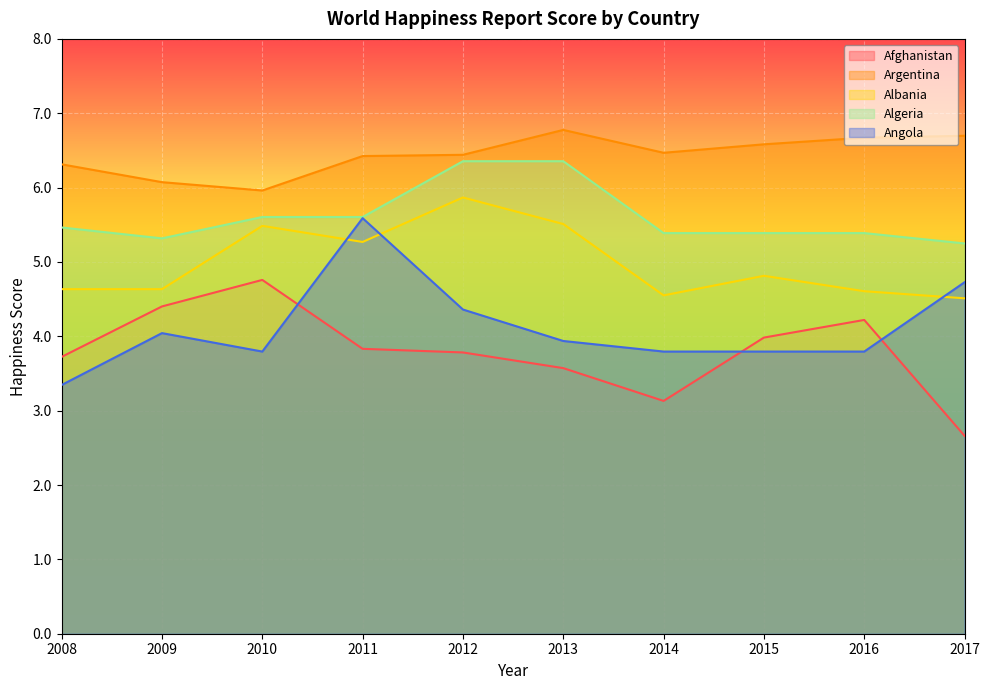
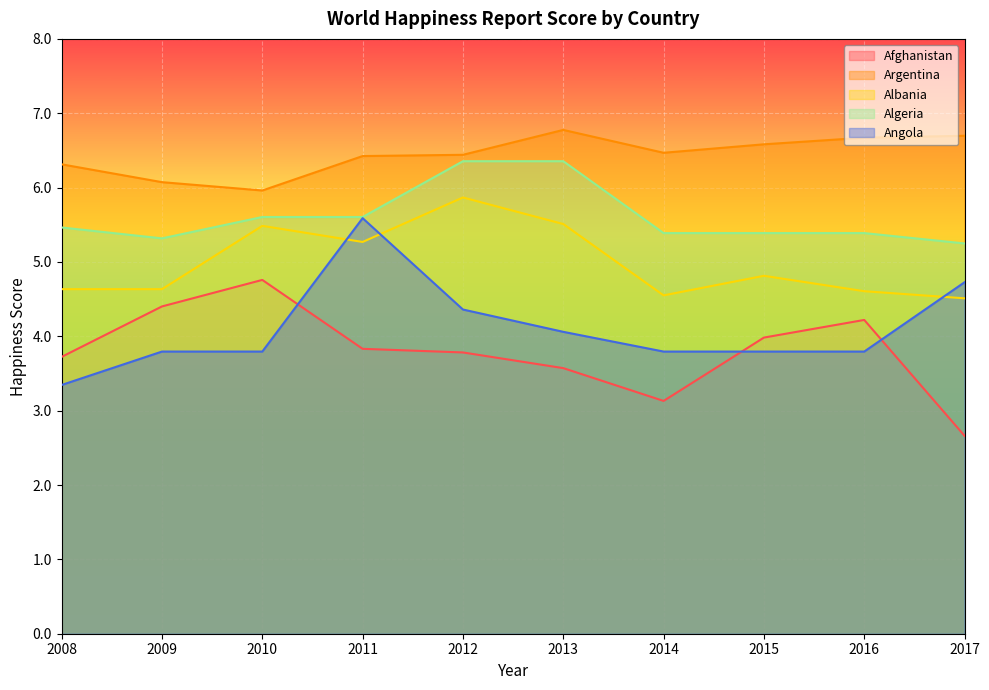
  {
    "Algeria": {
      "2008": 5.5,
      "2009": 5.3,
      "2010": 5.6,
      "2012": 6.4,
      "2013": 6.4,
      "2014": 5.4,
      "2015": 5.4,
      "2016": 5.4,
      "2017": 5.2
    },
    "Angola": {
      "2008": 3.3,
-     "2009": 4.0,
+     "2009": 3.8,
      "2010": 3.8,
      "2012": 4.4,
-     "2013": 3.9,
+     "2013": 4.1,
      "2014": 3.8,
      "2015": 3.8,
      "2016": 3.8,
      "2017": 4.7
    }
  }
